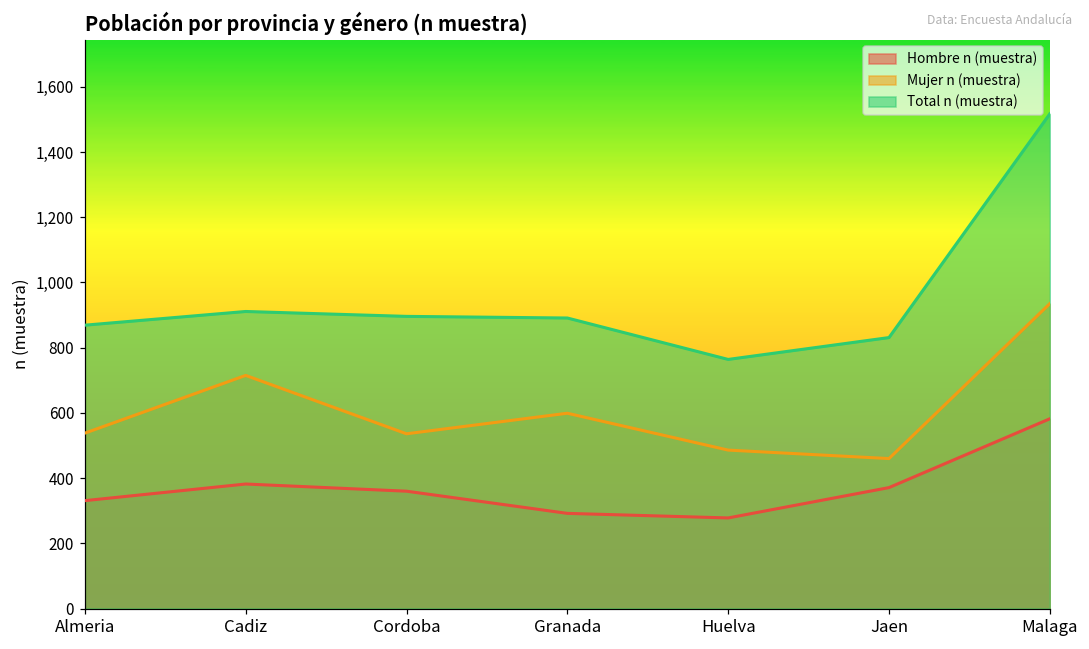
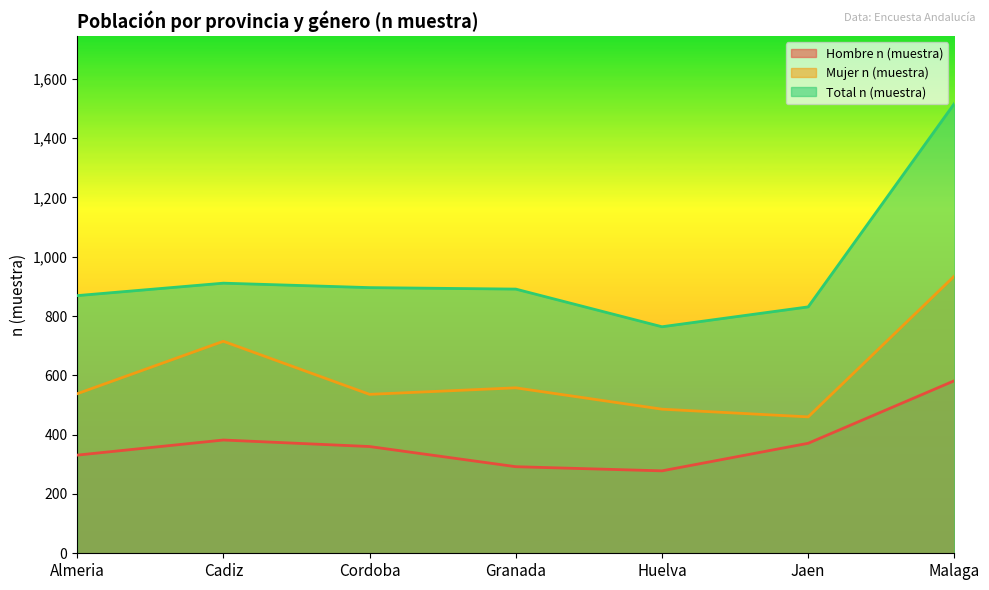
  {
    "Hombre n (muestra)": {
      "Almeria": "330",
      "Cadiz": "380",
      "Cordoba": "360",
      "Granada": "290",
      "Huelva": "280",
      "Jaen": "370",
      "Malaga": "580"
    },
    "Mujer n (muestra)": {
      "Almeria": "540",
      "Cadiz": "720",
      "Cordoba": "540",
-     "Granada": "600",
+     "Granada": "560",
      "Huelva": "490",
      "Jaen": "460",
      "Malaga": "940"
    },
    "Total n (muestra)": {
      "Almeria": "870",
      "Cadiz": "910",
      "Cordoba": "900",
      "Granada": "890",
      "Huelva": "760",
      "Jaen": "830",
      "Malaga": "1,520"
    }
  }
